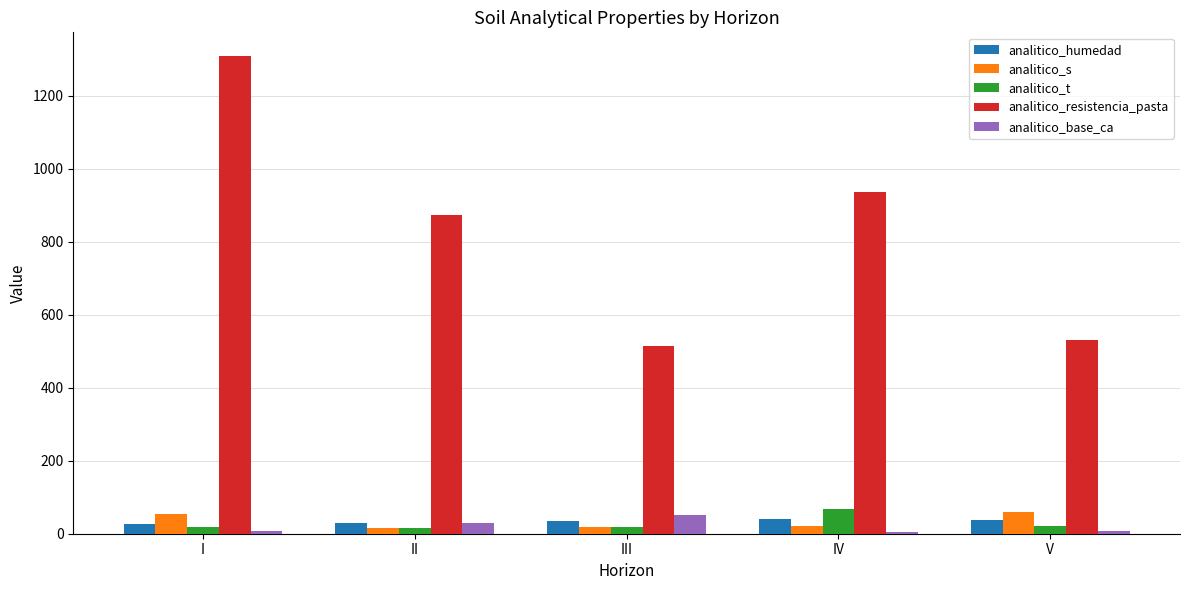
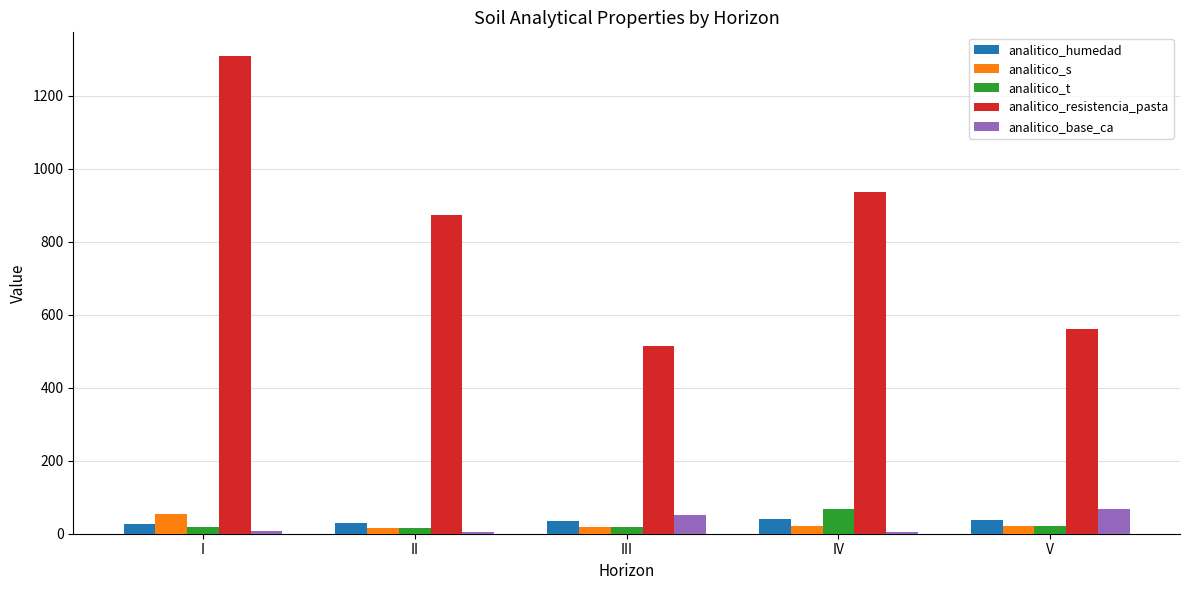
  {
    "analitico_humedad": {
      "I": 30,
      "II": 30,
      "III": 40,
      "IV": 40,
      "V": 40
    },
    "analitico_s": {
      "I": 50,
      "II": 20,
      "III": 20,
      "IV": 20,
-     "V": 60
+     "V": 20
    },
    "analitico_t": {
      "I": 20,
      "II": 10,
      "III": 20,
      "IV": 70,
      "V": 20
    },
    "analitico_resistencia_pasta": {
      "I": 1310,
      "II": 870,
      "III": 510,
      "IV": 940,
-     "V": 530
+     "V": 560
    },
    "analitico_base_ca": {
      "I": 10,
-     "II": 30,
+     "II": 10,
      "III": 50,
-     "V": 10
+     "V": 70
    }
  }
